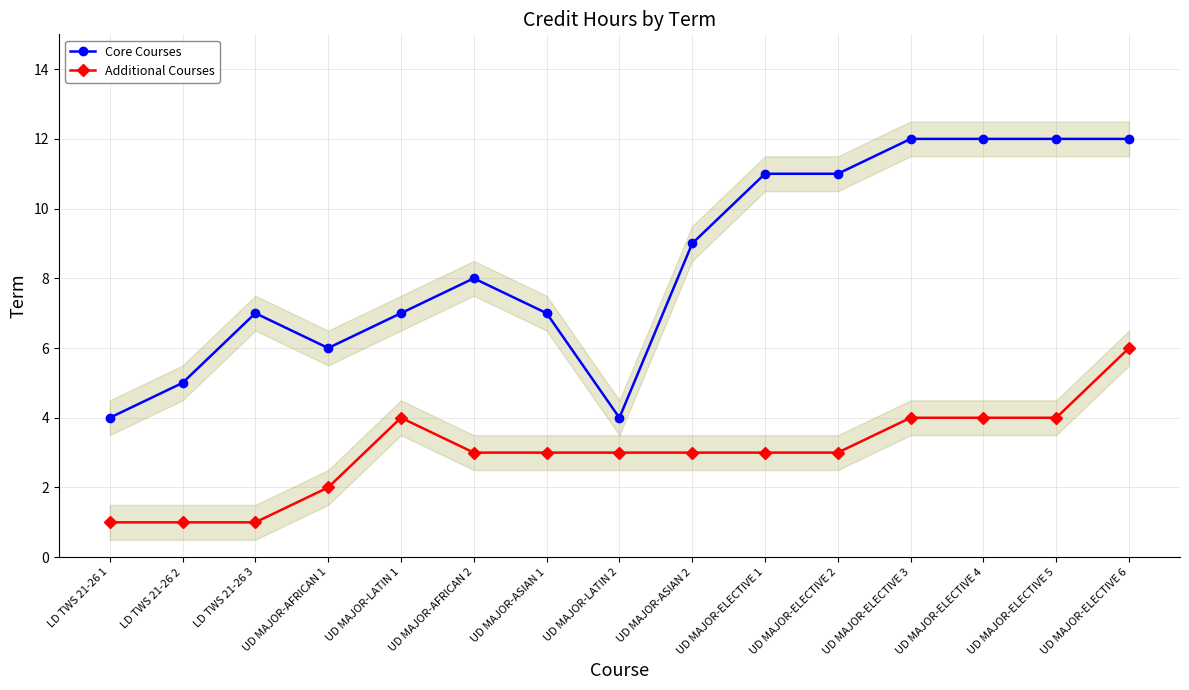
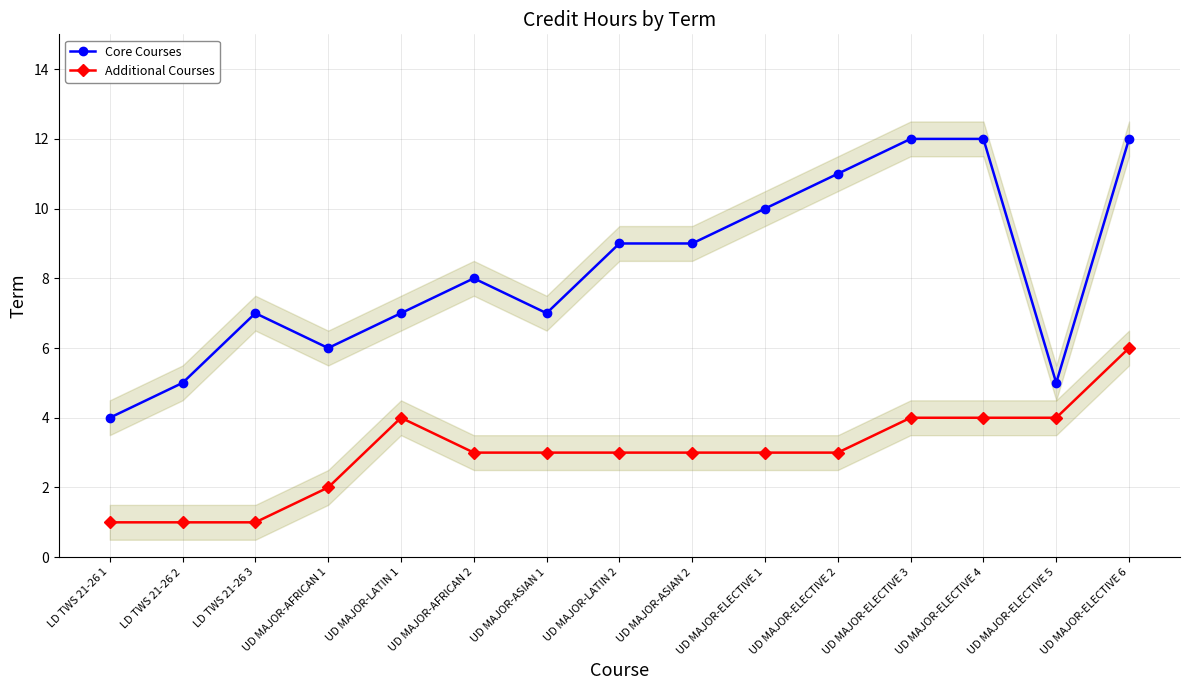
  {
    "Core Courses": {
      "LD TWS 21-26 1": 4,
      "LD TWS 21-26 2": 5,
      "LD TWS 21-26 3": 7,
      "UD MAJOR-AFRICAN 1": 6,
      "UD MAJOR-LATIN 1": 7,
      "UD MAJOR-AFRICAN 2": 8,
      "UD MAJOR-ASIAN 1": 7,
-     "UD MAJOR-LATIN 2": 4,
+     "UD MAJOR-LATIN 2": 9,
      "UD MAJOR-ASIAN 2": 9,
-     "UD MAJOR-ELECTIVE 1": 11,
+     "UD MAJOR-ELECTIVE 1": 10,
      "UD MAJOR-ELECTIVE 2": 11,
      "UD MAJOR-ELECTIVE 3": 12,
      "UD MAJOR-ELECTIVE 4": 12,
-     "UD MAJOR-ELECTIVE 5": 12,
+     "UD MAJOR-ELECTIVE 5": 5,
      "UD MAJOR-ELECTIVE 6": 12
    },
    "Additional Courses": {
      "LD TWS 21-26 1": 1,
      "LD TWS 21-26 2": 1,
      "LD TWS 21-26 3": 1,
      "UD MAJOR-AFRICAN 1": 2,
      "UD MAJOR-LATIN 1": 4,
      "UD MAJOR-AFRICAN 2": 3,
      "UD MAJOR-ASIAN 1": 3,
      "UD MAJOR-LATIN 2": 3,
      "UD MAJOR-ASIAN 2": 3,
      "UD MAJOR-ELECTIVE 1": 3,
      "UD MAJOR-ELECTIVE 2": 3,
      "UD MAJOR-ELECTIVE 3": 4,
      "UD MAJOR-ELECTIVE 4": 4,
      "UD MAJOR-ELECTIVE 5": 4,
      "UD MAJOR-ELECTIVE 6": 6
    }
  }
